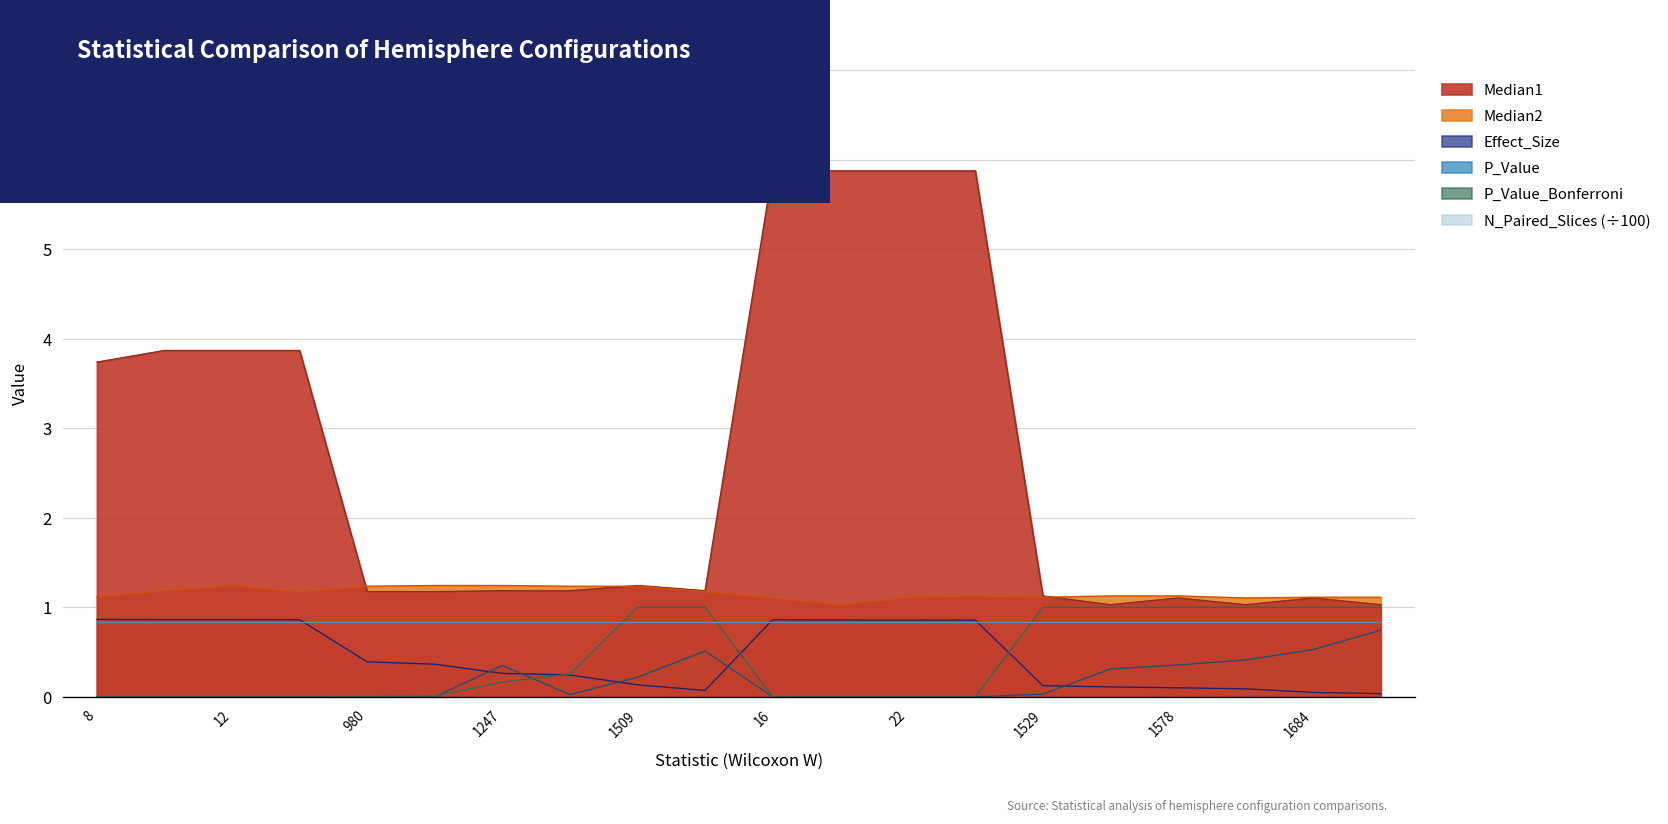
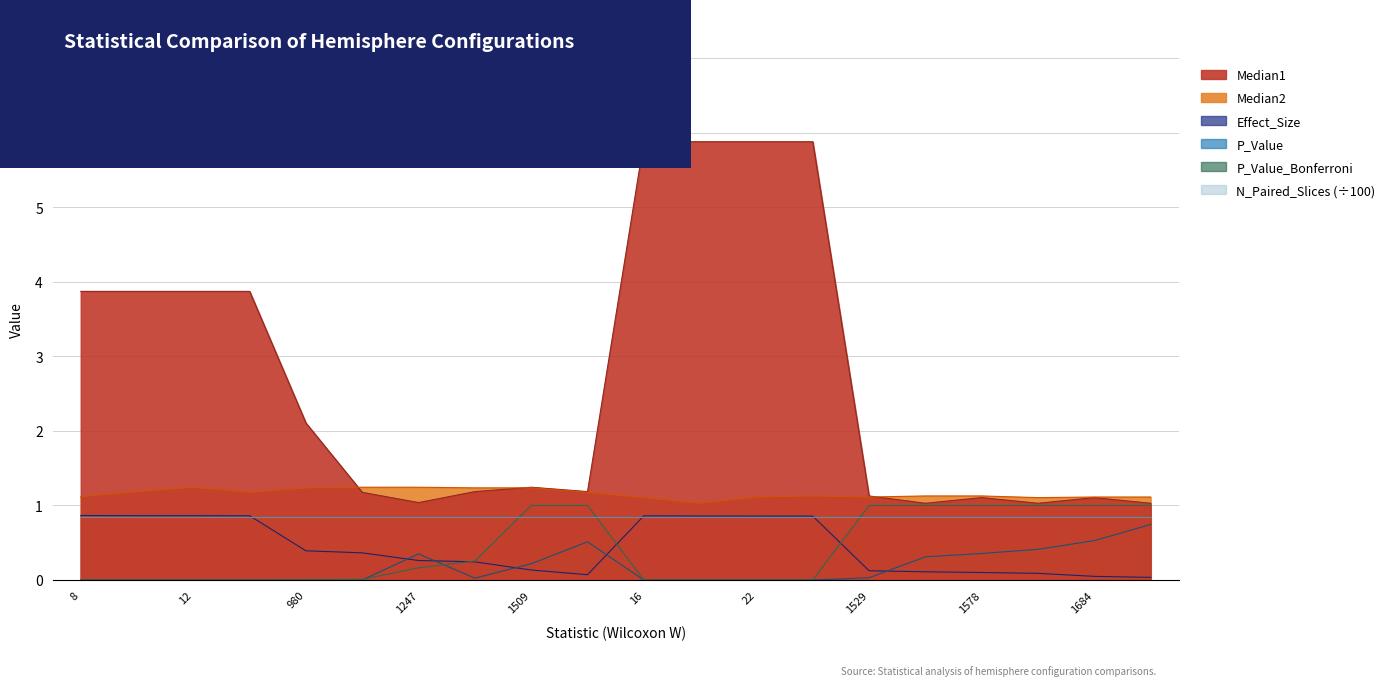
  {
    "N_Paired_Slices (÷100)": {
      "980": 0.8,
      "1247": 0.8,
      "1509": 0.8,
      "1529": 0.8,
      "1578": 0.8,
      "1684": 0.8
    },
    "P_Value": {
      "1247": 0.4,
      "1509": 0.2,
      "1529": 0.0,
      "1578": 0.4,
      "1684": 0.5
    },
    "Effect_Size": {
      "980": 0.4,
      "1247": 0.3,
      "1509": 0.1,
      "1529": 0.1,
      "1578": 0.1,
      "1684": 0.0
    },
    "Median2": {
      "8": 1.1,
      "980": 1.2,
      "1247": 1.2,
      "16": 1.1,
      "22": 1.1
    },
    "Median1": {
-     "8": 3.7,
-     "980": 1.2,
-     "1247": 1.2,
+     "8": 3.9,
+     "980": 2.1,
+     "1247": 1.0,
      "16": 5.9,
      "22": 5.9
    }
  }
